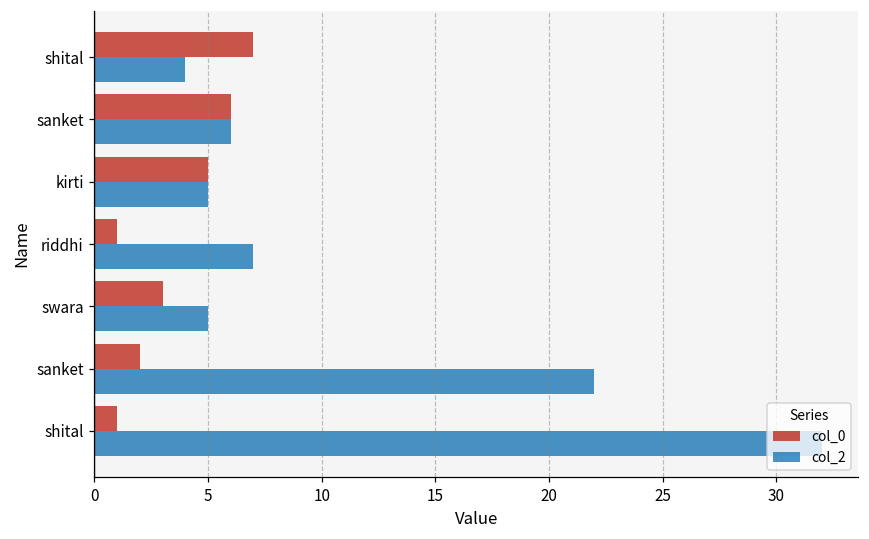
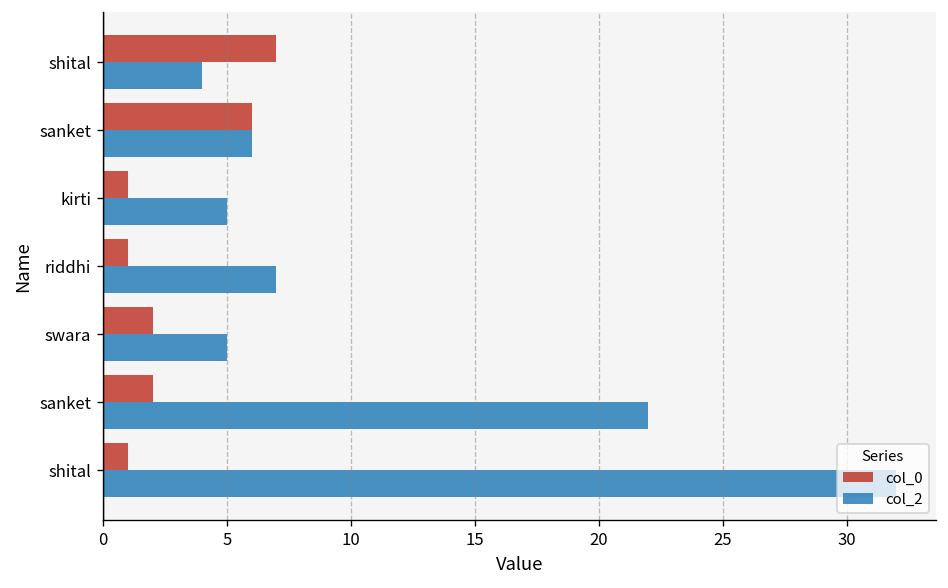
  {
    "col_0": {
-     "kirti": 5,
+     "kirti": 1,
      "riddhi": 1,
-     "swara": 3
+     "swara": 2
    },
    "col_2": {
      "kirti": 5,
      "riddhi": 7,
      "swara": 5
    }
  }
